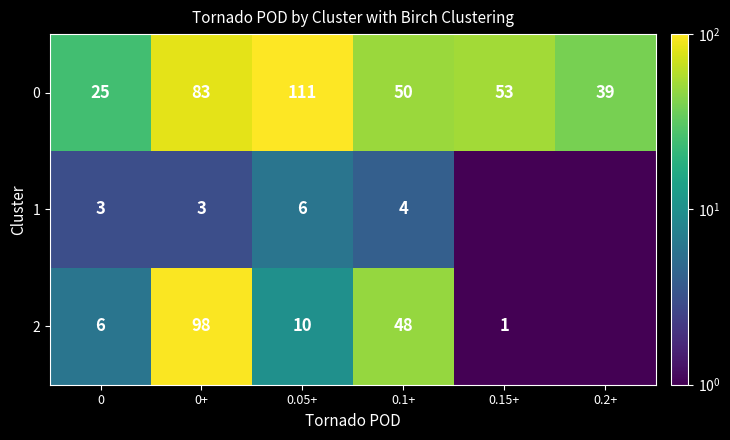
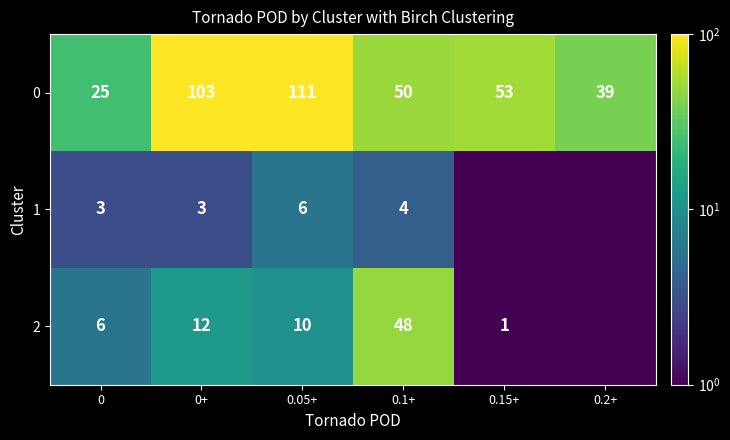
  {
    "0": {
      "0": 25,
-     "0+": 83,
+     "0+": 103,
      "0.05+": 111,
      "0.1+": 50,
      "0.15+": 53,
      "0.2+": 39
    },
    "1": {
      "0": 3,
      "0+": 3,
      "0.05+": 6,
      "0.1+": 4
    },
    "2": {
      "0": 6,
-     "0+": 98,
+     "0+": 12,
      "0.05+": 10,
      "0.1+": 48,
      "0.15+": 1
    }
  }
